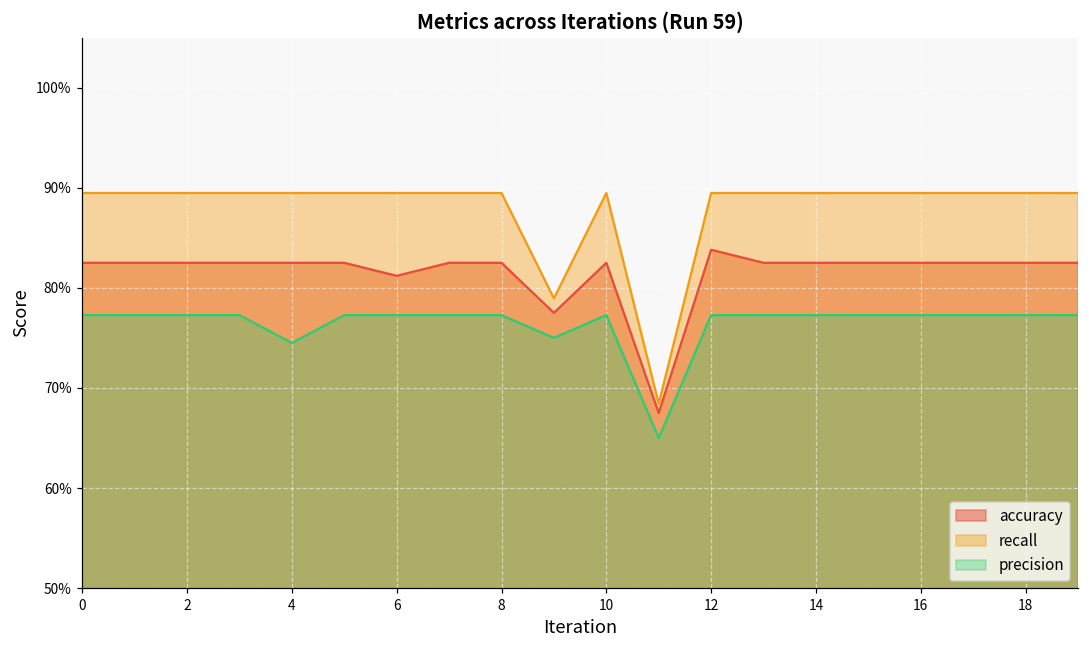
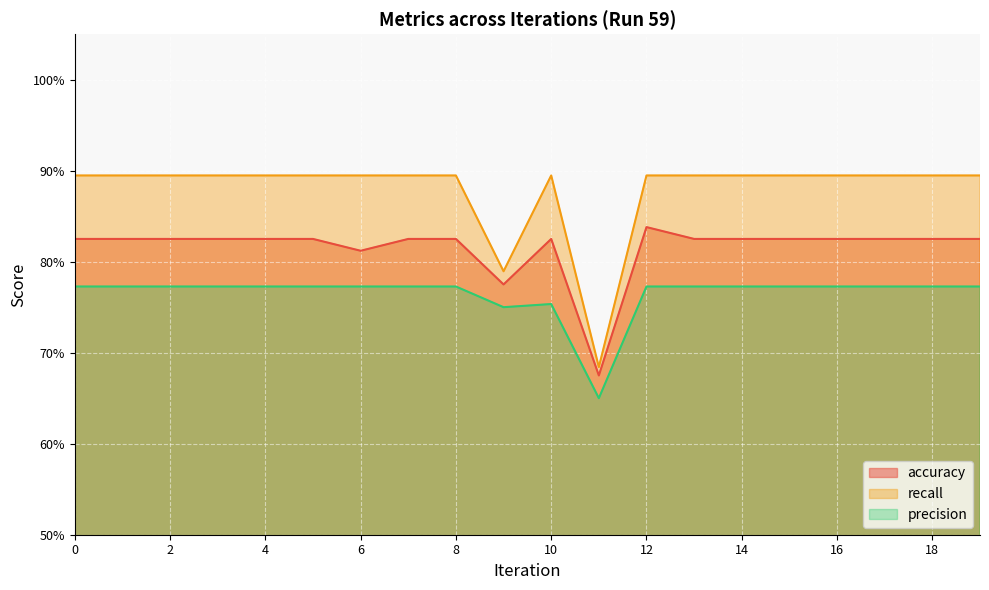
  {
    "accuracy": {
      "0": "83%",
      "2": "83%",
      "4": "83%",
      "6": "81%",
      "8": "83%",
      "10": "83%",
      "12": "84%",
      "14": "83%",
      "16": "83%",
      "18": "83%"
    },
    "recall": {
      "0": "89%",
      "2": "89%",
      "4": "89%",
      "6": "89%",
      "8": "89%",
      "10": "89%",
      "12": "89%",
      "14": "89%",
      "16": "89%",
      "18": "89%"
    },
    "precision": {
      "0": "77%",
      "2": "77%",
-     "4": "74%",
+     "4": "77%",
      "6": "77%",
      "8": "77%",
-     "10": "77%",
+     "10": "75%",
      "12": "77%",
      "14": "77%",
      "16": "77%",
      "18": "77%"
    }
  }
